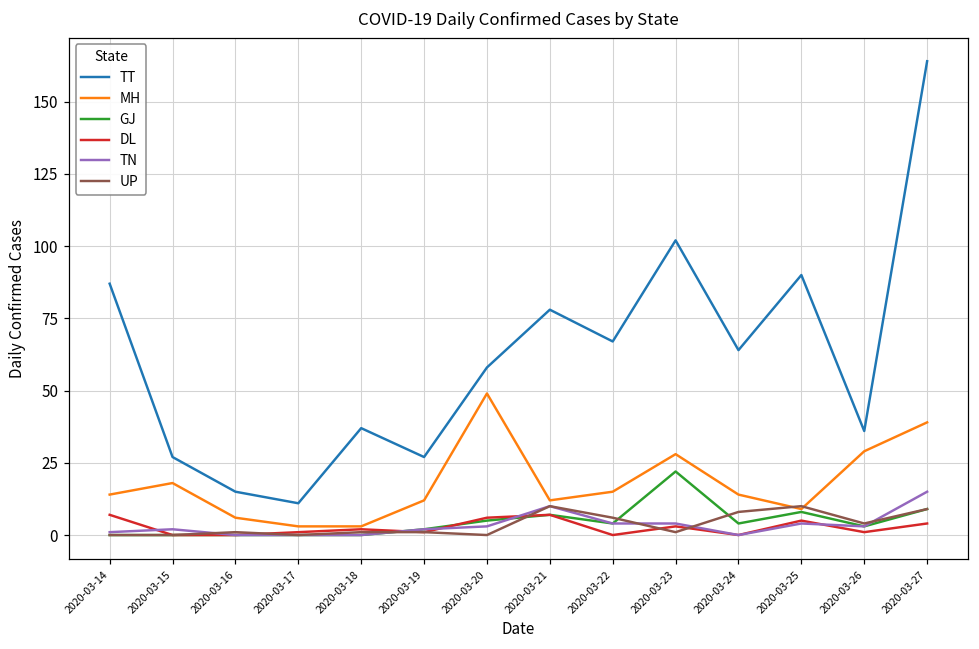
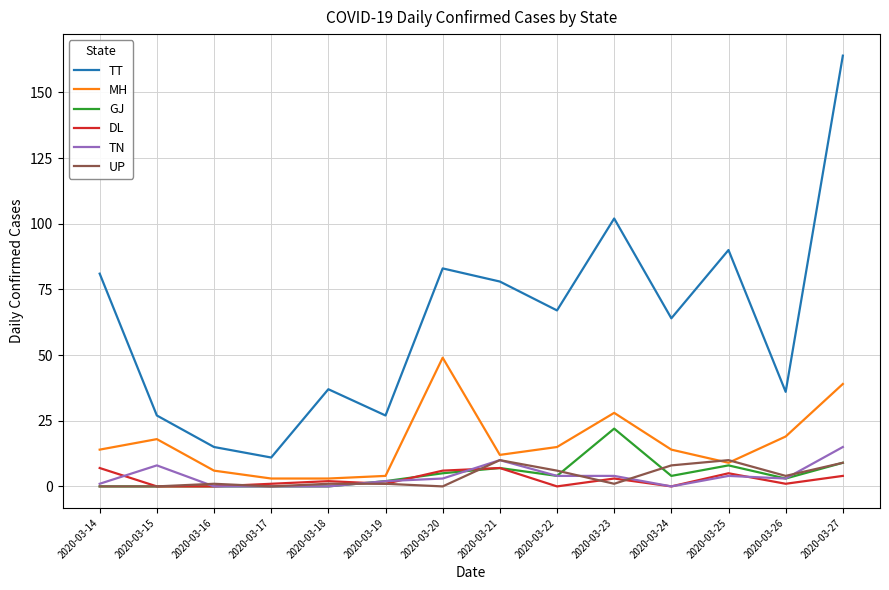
  {
    "TT": {
-     "2020-03-14": 87,
+     "2020-03-14": 81,
      "2020-03-15": 27,
      "2020-03-16": 15,
      "2020-03-17": 11,
      "2020-03-18": 37,
      "2020-03-19": 27,
-     "2020-03-20": 58,
+     "2020-03-20": 83,
      "2020-03-21": 78,
      "2020-03-22": 67,
      "2020-03-23": 102,
      "2020-03-24": 64,
      "2020-03-25": 90,
      "2020-03-26": 36,
      "2020-03-27": 164
    },
    "MH": {
      "2020-03-14": 14,
      "2020-03-15": 18,
      "2020-03-16": 6,
      "2020-03-17": 3,
      "2020-03-18": 3,
-     "2020-03-19": 12,
+     "2020-03-19": 4,
      "2020-03-20": 49,
      "2020-03-21": 12,
      "2020-03-22": 15,
      "2020-03-23": 28,
      "2020-03-24": 14,
      "2020-03-25": 9,
-     "2020-03-26": 29,
+     "2020-03-26": 19,
      "2020-03-27": 39
    },
    "GJ": {
      "2020-03-20": 5,
      "2020-03-23": 22,
      "2020-03-24": 4,
      "2020-03-25": 8
    },
    "DL": {
      "2020-03-14": 7,
      "2020-03-17": 1,
      "2020-03-18": 2,
      "2020-03-20": 6,
      "2020-03-22": 0,
      "2020-03-23": 3,
      "2020-03-25": 5,
      "2020-03-26": 1,
      "2020-03-27": 4
    },
    "TN": {
      "2020-03-14": 1,
-     "2020-03-15": 2,
+     "2020-03-15": 8,
      "2020-03-20": 3,
      "2020-03-23": 4,
      "2020-03-25": 4,
      "2020-03-27": 15
    },
    "UP": {
      "2020-03-16": 1,
      "2020-03-18": 1,
      "2020-03-20": 0,
      "2020-03-22": 6,
      "2020-03-23": 1,
      "2020-03-24": 8,
      "2020-03-25": 10,
      "2020-03-26": 4
    }
  }
